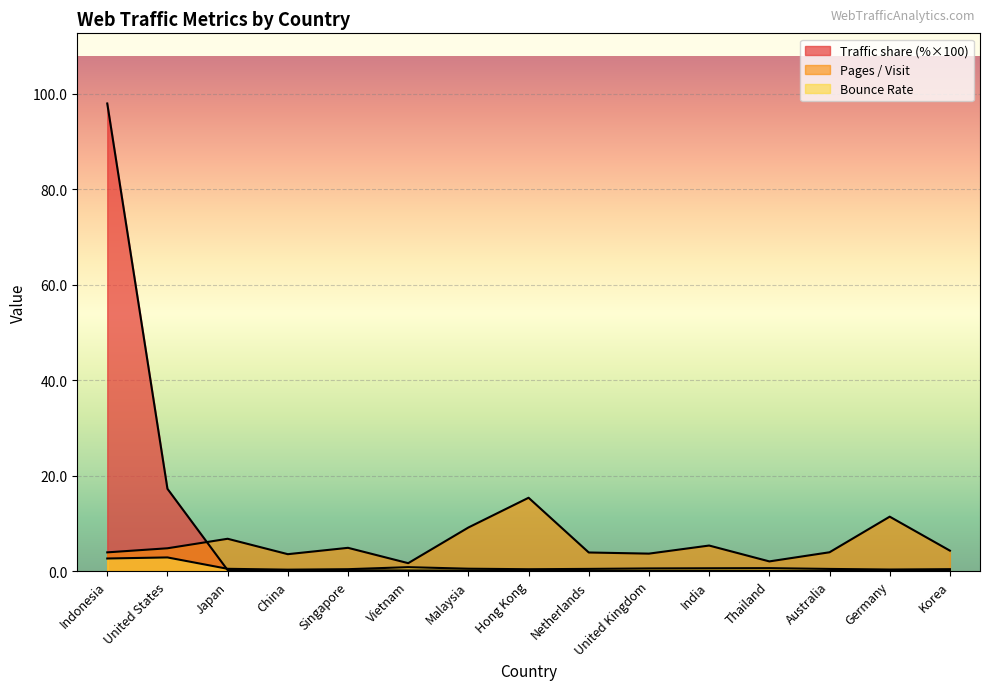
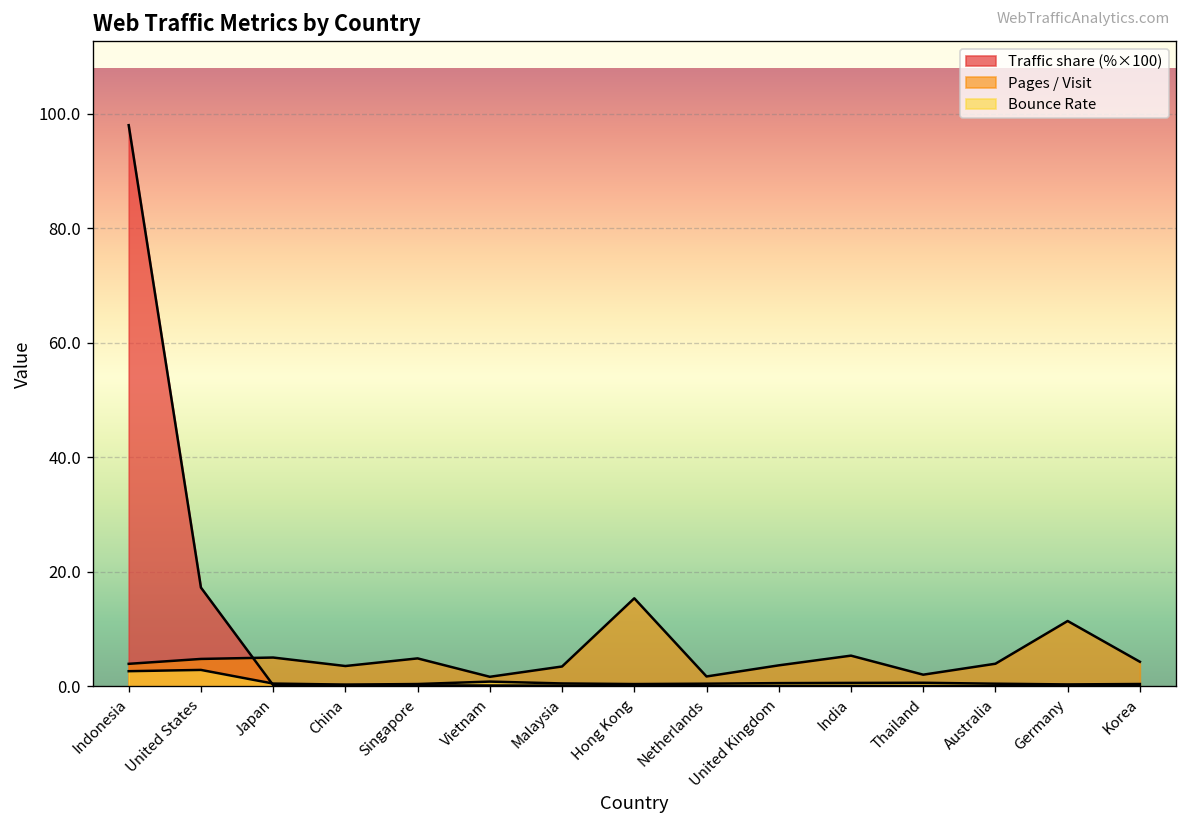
  {
    "Traffic share (%×100)": {
      "Indonesia": 98,
      "United States": 17,
      "Vietnam": 0,
      "Thailand": 0
    },
    "Pages / Visit": {
      "Indonesia": 4,
      "United States": 5,
-     "Japan": 7,
+     "Japan": 5,
      "China": 4,
      "Singapore": 5,
      "Vietnam": 2,
-     "Malaysia": 9,
+     "Malaysia": 3,
      "Hong Kong": 15,
-     "Netherlands": 4,
+     "Netherlands": 2,
      "United Kingdom": 4,
      "India": 5,
      "Thailand": 2,
      "Australia": 4,
      "Germany": 11,
      "Korea": 4
    },
    "Bounce Rate": {
      "Indonesia": 3,
      "United States": 3,
      "Vietnam": 1,
      "Thailand": 1
    }
  }
